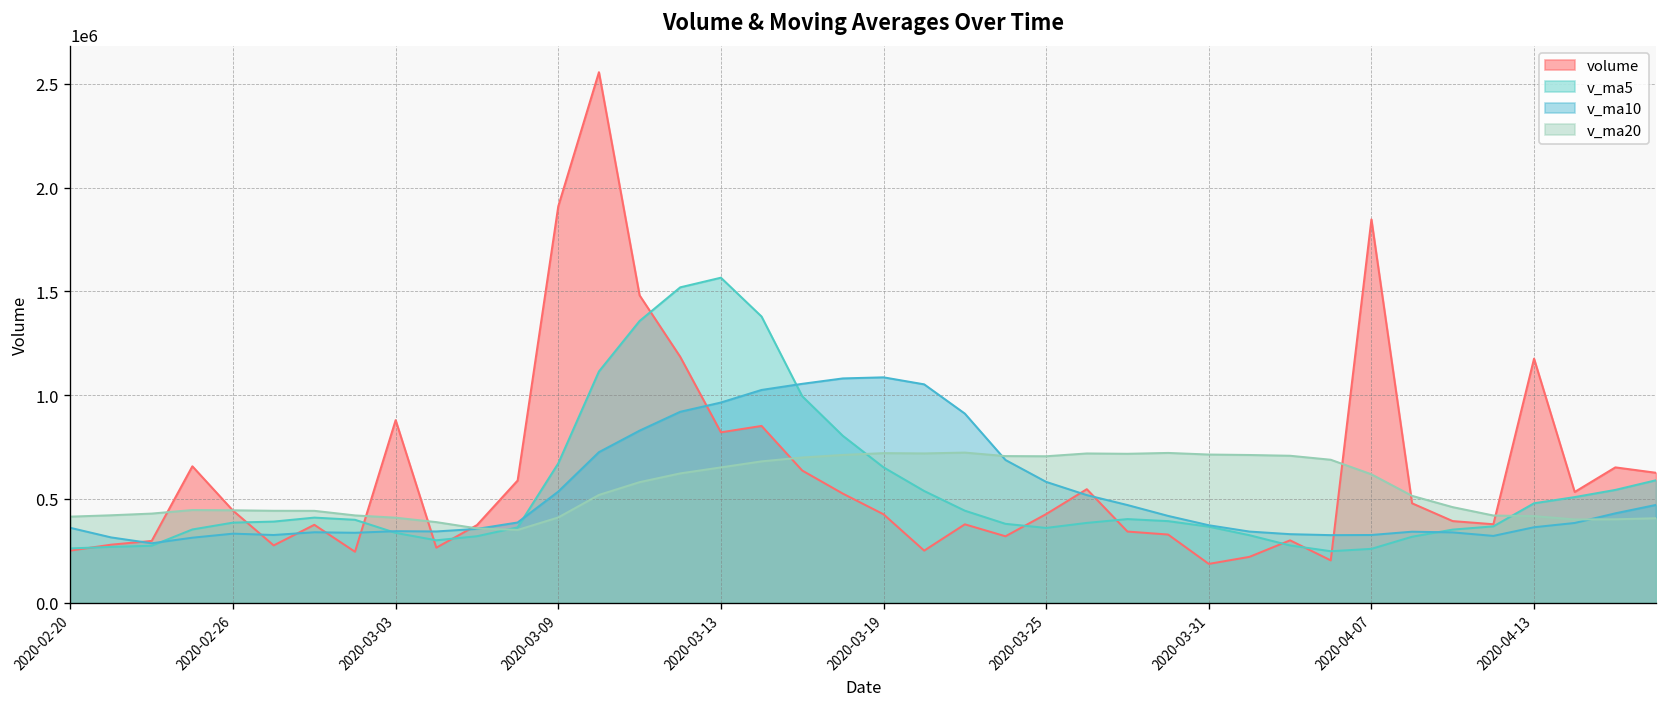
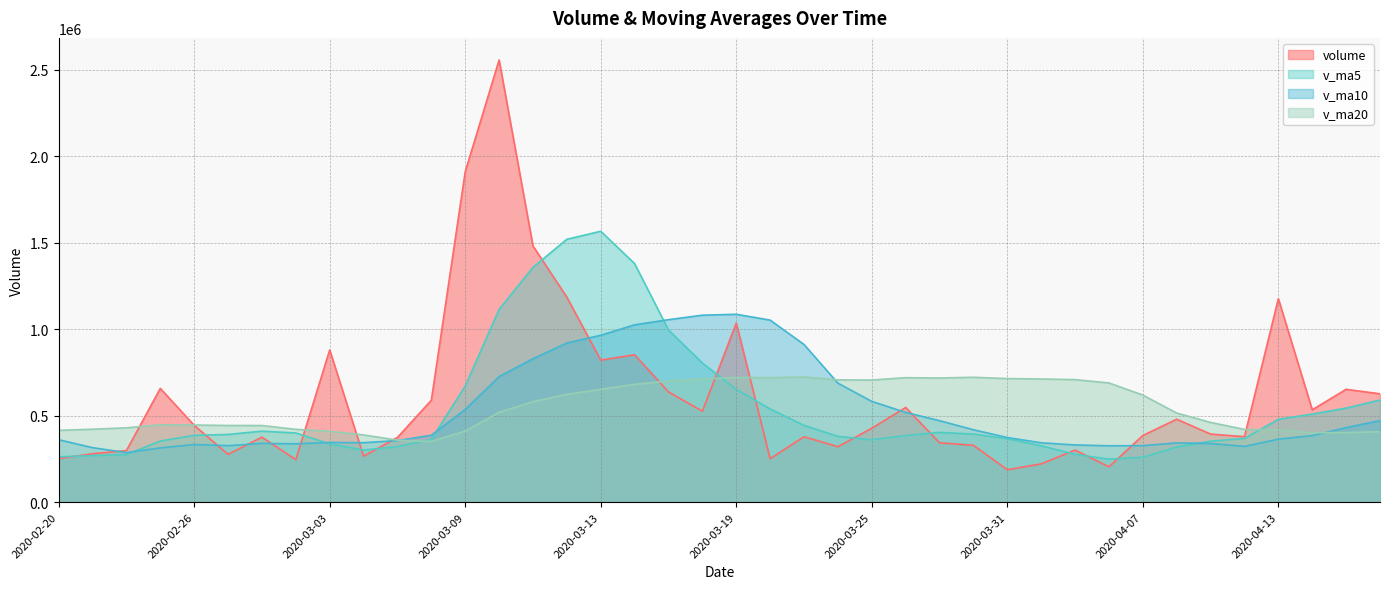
  {
    "volume": {
      "2020-03-03": 880000,
      "2020-03-09": 1910000,
      "2020-03-13": 820000,
-     "2020-03-19": 430000,
+     "2020-03-19": 1030000,
      "2020-03-25": 430000,
      "2020-03-31": 190000,
-     "2020-04-07": 1850000,
+     "2020-04-07": 380000,
      "2020-04-13": 1180000
    }
  }
